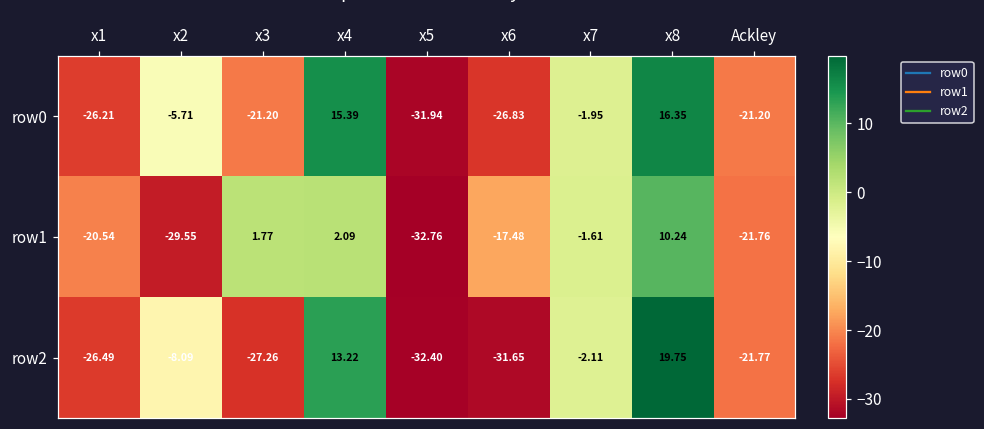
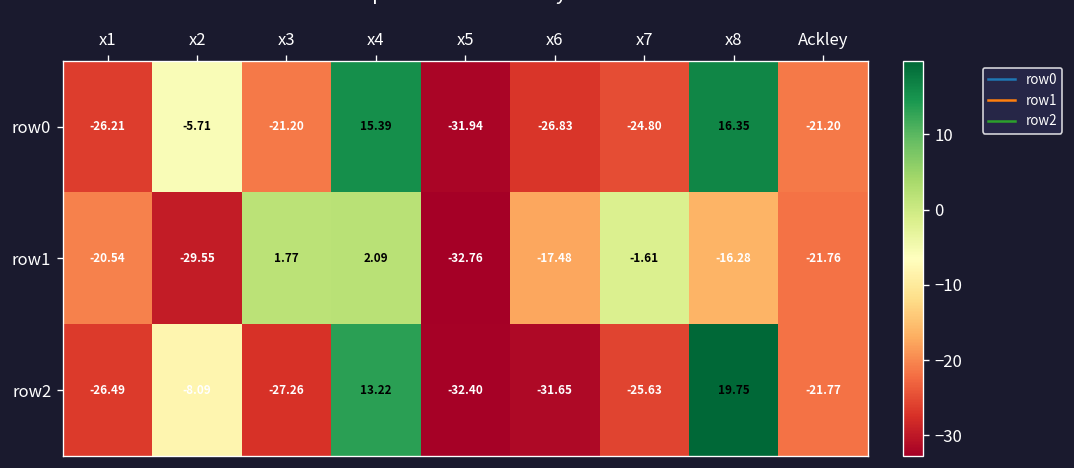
  {
    "row0": {
      "x1": -26.21,
      "x2": -5.71,
      "x3": -21.20,
      "x4": 15.39,
      "x5": -31.94,
      "x6": -26.83,
-     "x7": -1.95,
+     "x7": -24.80,
      "x8": 16.35,
      "Ackley": -21.20
    },
    "row1": {
      "x1": -20.54,
      "x2": -29.55,
      "x3": 1.77,
      "x4": 2.09,
      "x5": -32.76,
      "x6": -17.48,
      "x7": -1.61,
-     "x8": 10.24,
+     "x8": -16.28,
      "Ackley": -21.76
    },
    "row2": {
      "x1": -26.49,
      "x2": -8.09,
      "x3": -27.26,
      "x4": 13.22,
      "x5": -32.40,
      "x6": -31.65,
-     "x7": -2.11,
+     "x7": -25.63,
      "x8": 19.75,
      "Ackley": -21.77
    }
  }
